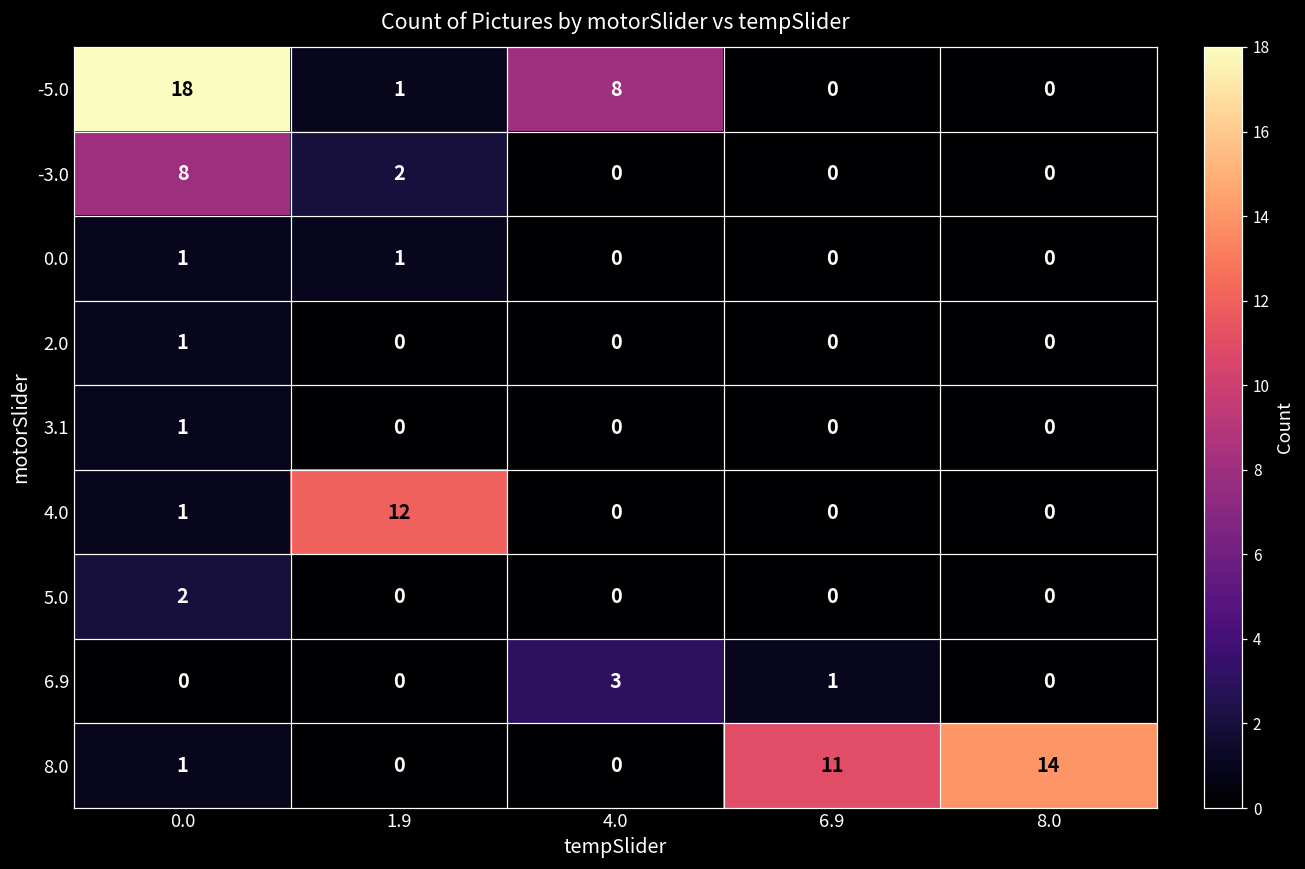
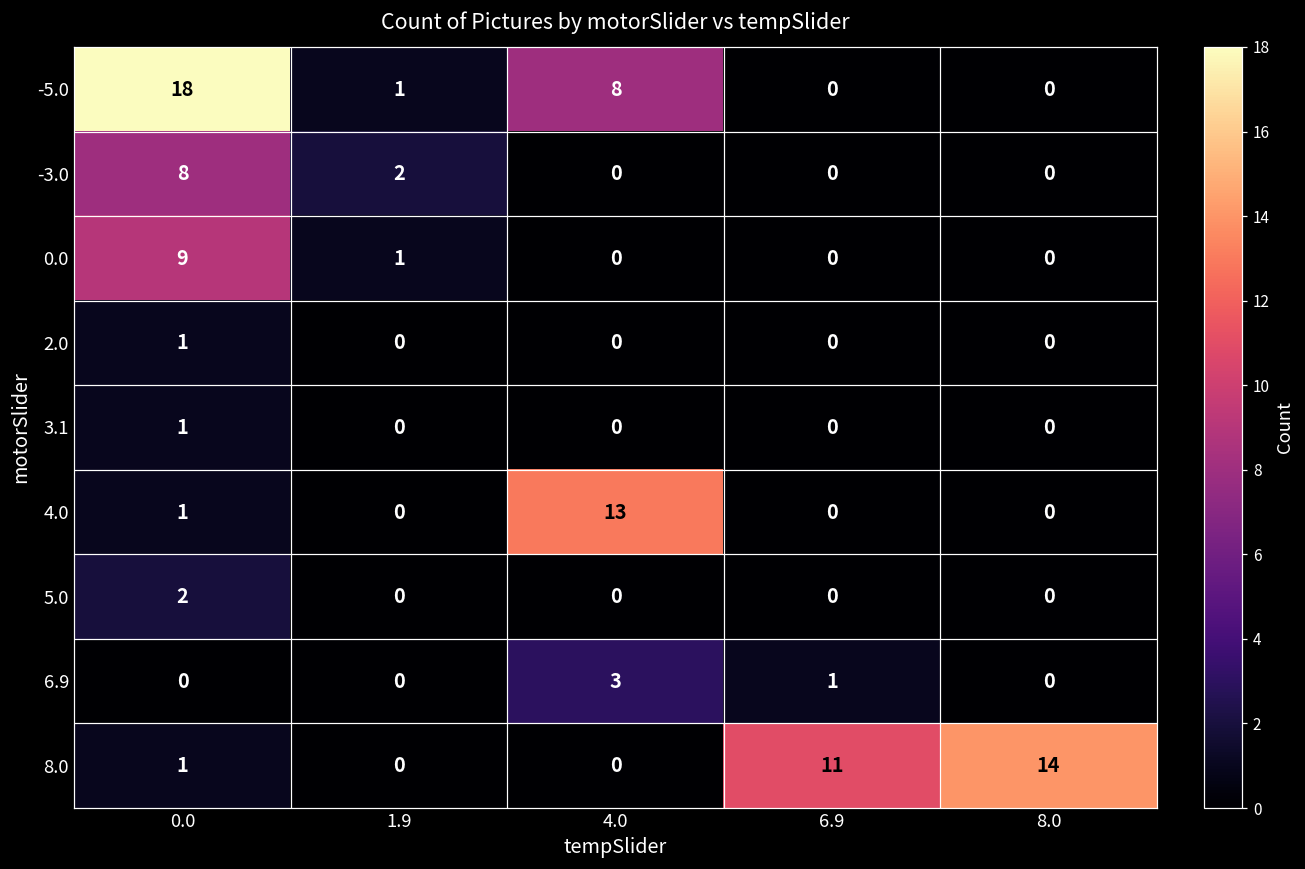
  {
    "-5.0": {
      "0.0": 18,
      "1.9": 1,
      "4.0": 8,
      "6.9": 0,
      "8.0": 0
    },
    "-3.0": {
      "0.0": 8,
      "1.9": 2,
      "4.0": 0,
      "6.9": 0,
      "8.0": 0
    },
    "0.0": {
-     "0.0": 1,
+     "0.0": 9,
      "1.9": 1,
      "4.0": 0,
      "6.9": 0,
      "8.0": 0
    },
    "2.0": {
      "0.0": 1,
      "1.9": 0,
      "4.0": 0,
      "6.9": 0,
      "8.0": 0
    },
    "3.1": {
      "0.0": 1,
      "1.9": 0,
      "4.0": 0,
      "6.9": 0,
      "8.0": 0
    },
    "4.0": {
      "0.0": 1,
-     "1.9": 12,
-     "4.0": 0,
+     "1.9": 0,
+     "4.0": 13,
      "6.9": 0,
      "8.0": 0
    },
    "5.0": {
      "0.0": 2,
      "1.9": 0,
      "4.0": 0,
      "6.9": 0,
      "8.0": 0
    },
    "6.9": {
      "0.0": 0,
      "1.9": 0,
      "4.0": 3,
      "6.9": 1,
      "8.0": 0
    },
    "8.0": {
      "0.0": 1,
      "1.9": 0,
      "4.0": 0,
      "6.9": 11,
      "8.0": 14
    }
  }
